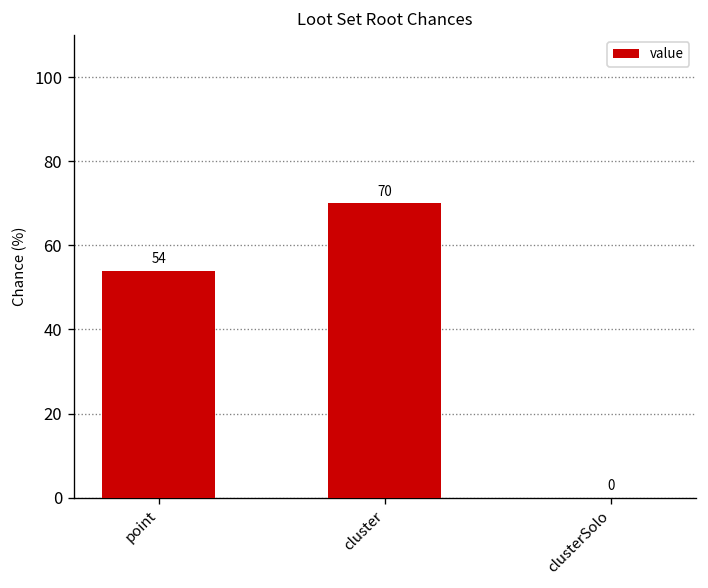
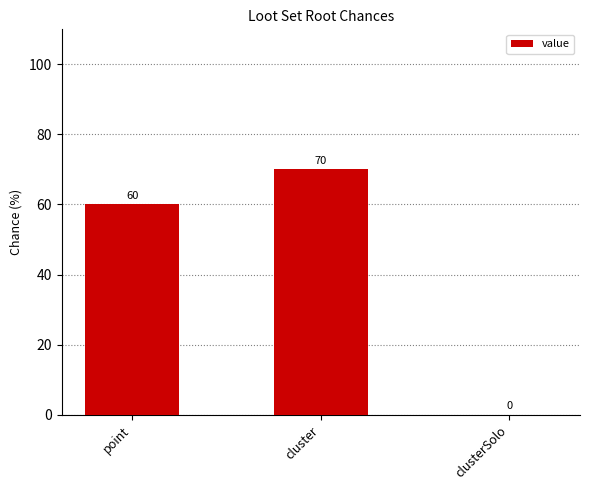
  {
-   "point": 54,
+   "point": 60,
    "cluster": 70,
    "clusterSolo": 0
  }
